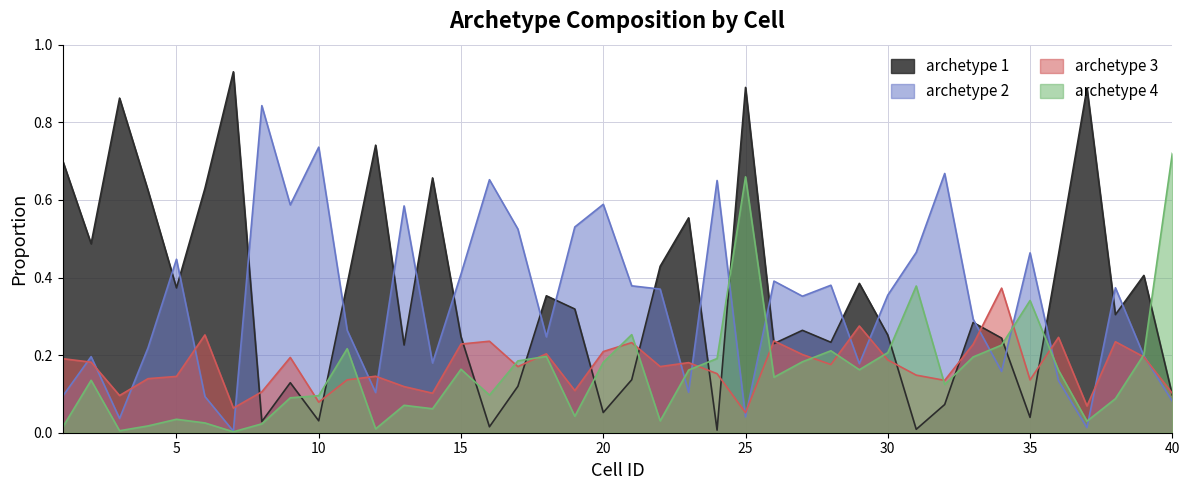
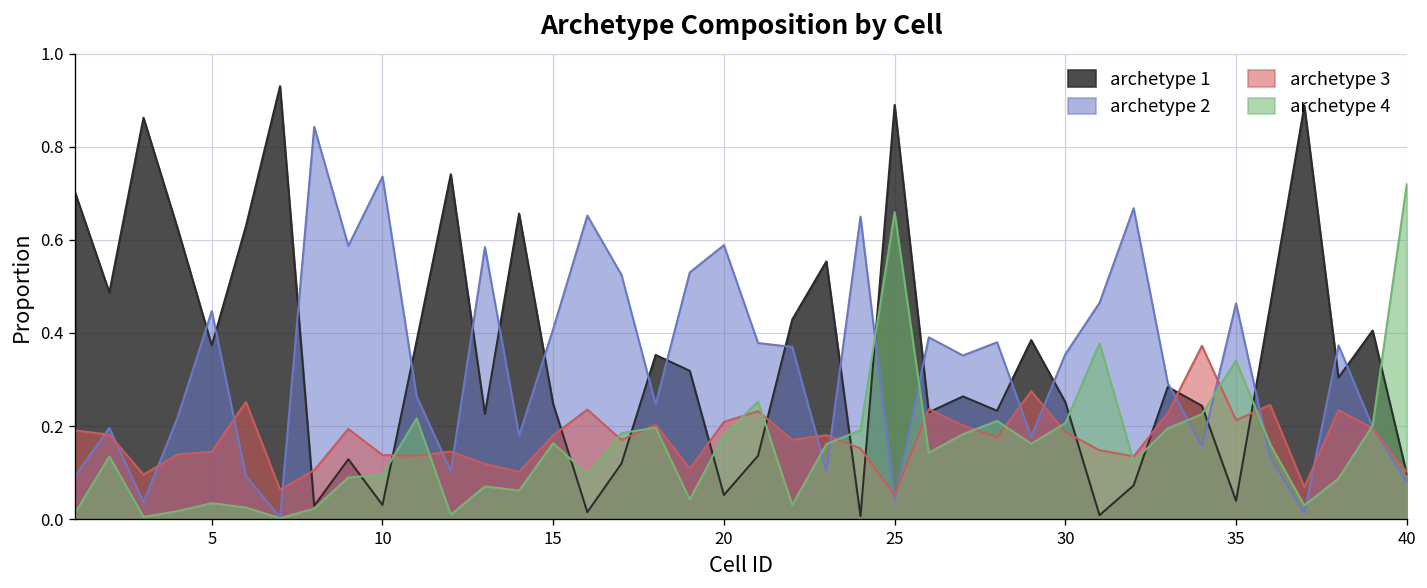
  {
    "archetype 1": {
      "5": 0.37,
      "10": 0.03,
      "15": 0.25,
      "20": 0.05,
      "25": 0.89,
      "30": 0.25,
      "35": 0.04
    },
    "archetype 2": {
      "5": 0.45,
      "10": 0.74,
      "15": 0.41,
      "20": 0.59,
      "25": 0.04,
      "30": 0.35,
      "35": 0.46,
      "40": 0.08
    },
    "archetype 3": {
      "5": 0.15,
-     "10": 0.08,
-     "15": 0.23,
+     "10": 0.14,
+     "15": 0.18,
      "20": 0.21,
      "25": 0.05,
      "30": 0.19,
-     "35": 0.14
+     "35": 0.21
    },
    "archetype 4": {
      "5": 0.03,
      "10": 0.10,
      "15": 0.16,
      "20": 0.18,
      "25": 0.66,
      "30": 0.21,
      "35": 0.34,
      "40": 0.72
    }
  }
